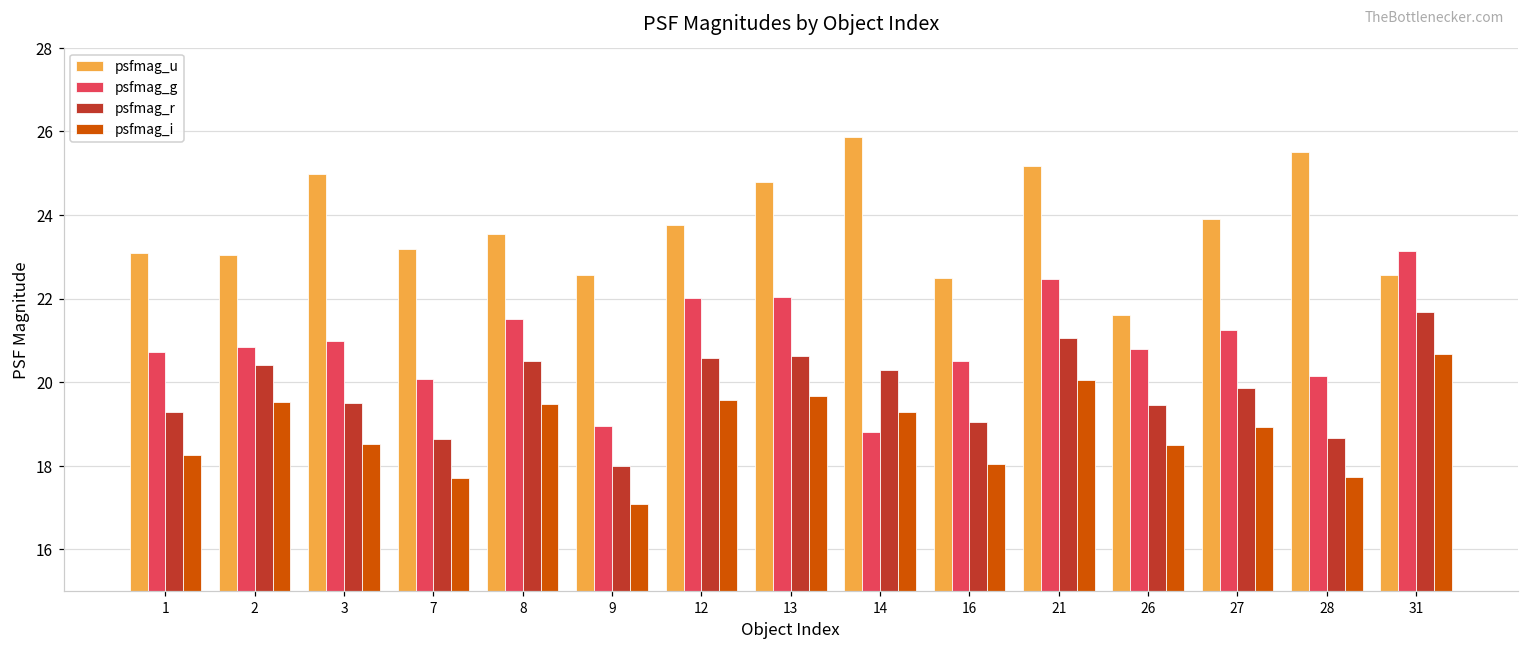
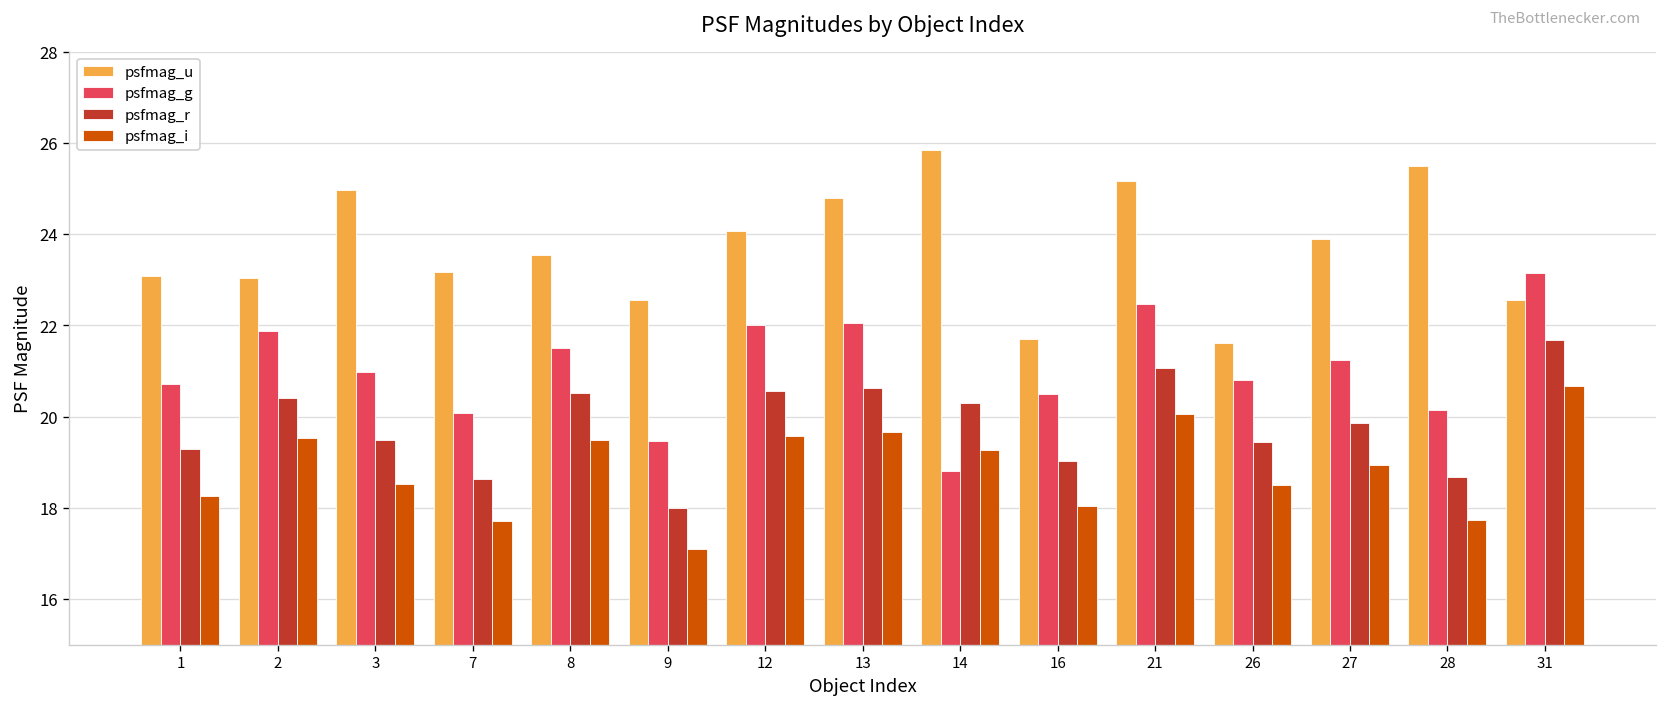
  {
    "psfmag_u": {
      "1": 23.1,
      "2": 23.0,
      "3": 25.0,
      "7": 23.2,
      "8": 23.5,
      "9": 22.6,
-     "12": 23.8,
+     "12": 24.1,
      "13": 24.8,
      "14": 25.9,
-     "16": 22.5,
+     "16": 21.7,
      "21": 25.2,
      "26": 21.6,
      "27": 23.9,
      "28": 25.5,
      "31": 22.6
    },
    "psfmag_g": {
      "1": 20.7,
-     "2": 20.8,
+     "2": 21.9,
      "3": 21.0,
      "7": 20.1,
      "8": 21.5,
-     "9": 19.0,
+     "9": 19.5,
      "12": 22.0,
      "13": 22.0,
      "14": 18.8,
      "16": 20.5,
      "21": 22.5,
      "26": 20.8,
      "27": 21.3,
      "28": 20.1,
      "31": 23.1
    }
  }
